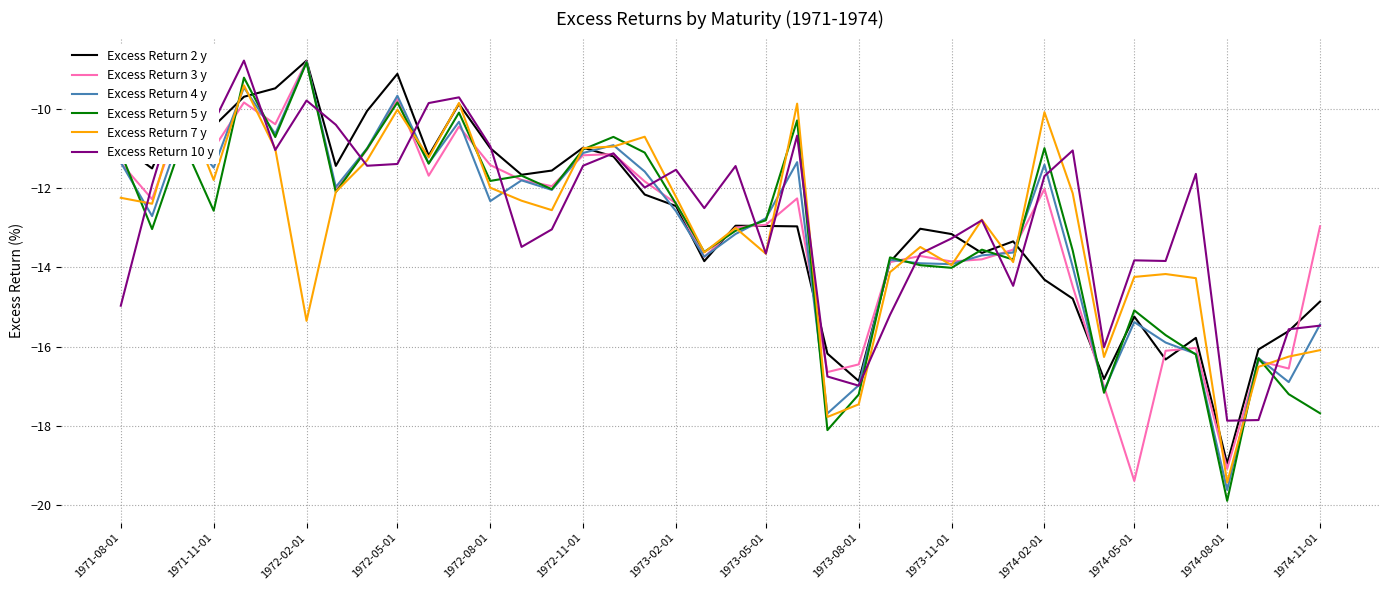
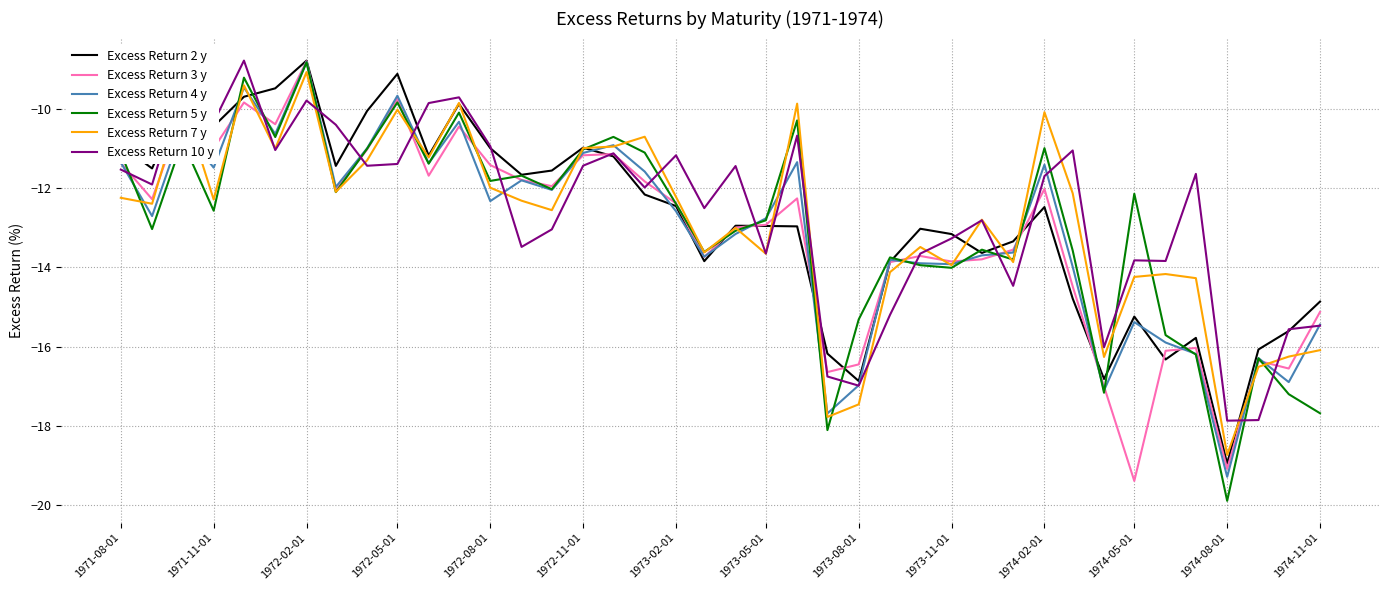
  {
    "Excess Return 2 y": {
      "1972-05-01": -9.1,
      "1973-08-01": -16.9,
      "1973-11-01": -13.2,
-     "1974-02-01": -14.3,
+     "1974-02-01": -12.5,
      "1974-05-01": -15.2,
      "1974-08-01": -19.0,
      "1974-11-01": -14.9
    },
    "Excess Return 3 y": {
      "1972-05-01": -9.7,
      "1972-08-01": -11.4,
      "1973-08-01": -16.5,
      "1973-11-01": -13.9,
      "1974-02-01": -12.0,
      "1974-05-01": -19.4,
      "1974-08-01": -19.1,
-     "1974-11-01": -13.0
+     "1974-11-01": -15.1
    },
    "Excess Return 4 y": {
      "1971-11-01": -11.5,
      "1972-05-01": -9.7,
      "1972-08-01": -12.3,
      "1973-02-01": -12.6,
      "1974-02-01": -11.4,
      "1974-05-01": -15.4,
-     "1974-08-01": -19.6
+     "1974-08-01": -19.3
    },
    "Excess Return 5 y": {
      "1971-11-01": -12.6,
      "1972-05-01": -9.8,
      "1972-08-01": -11.8,
-     "1973-08-01": -17.2,
+     "1973-08-01": -15.3,
      "1973-11-01": -14.0,
      "1974-02-01": -11.0,
-     "1974-05-01": -15.1,
+     "1974-05-01": -12.1,
      "1974-08-01": -19.9,
      "1974-11-01": -17.7
    },
    "Excess Return 7 y": {
      "1971-08-01": -12.2,
-     "1971-11-01": -11.8,
-     "1972-02-01": -15.4,
+     "1971-11-01": -12.3,
+     "1972-02-01": -9.1,
      "1972-05-01": -10.0,
      "1972-08-01": -12.0,
      "1973-02-01": -12.2,
      "1973-08-01": -17.5,
      "1974-02-01": -10.1,
      "1974-05-01": -14.2,
-     "1974-08-01": -19.4,
+     "1974-08-01": -18.7,
      "1974-11-01": -16.1
    },
    "Excess Return 10 y": {
-     "1971-08-01": -15.0,
+     "1971-08-01": -11.5,
      "1972-02-01": -9.8,
      "1972-05-01": -11.4,
      "1972-11-01": -11.4,
-     "1973-02-01": -11.5,
+     "1973-02-01": -11.2,
      "1973-11-01": -13.3,
      "1974-02-01": -11.7,
      "1974-05-01": -13.8,
      "1974-08-01": -17.9
    }
  }
